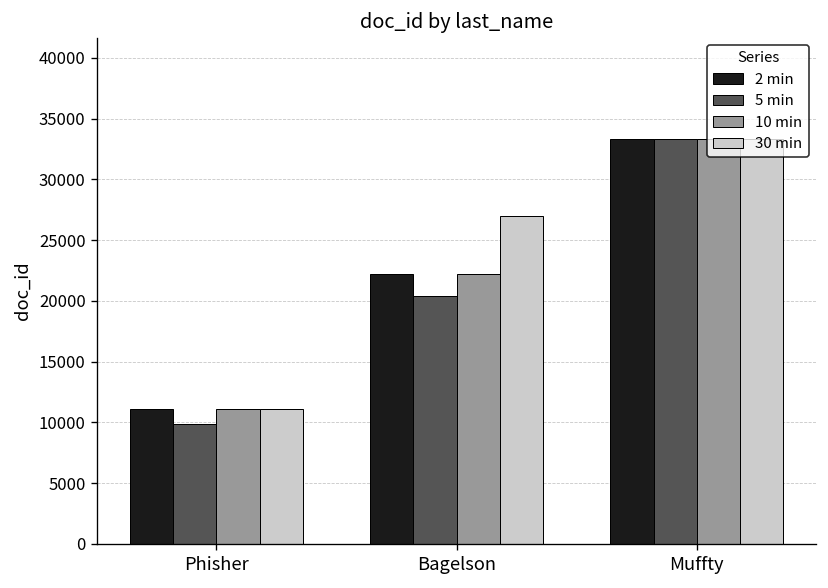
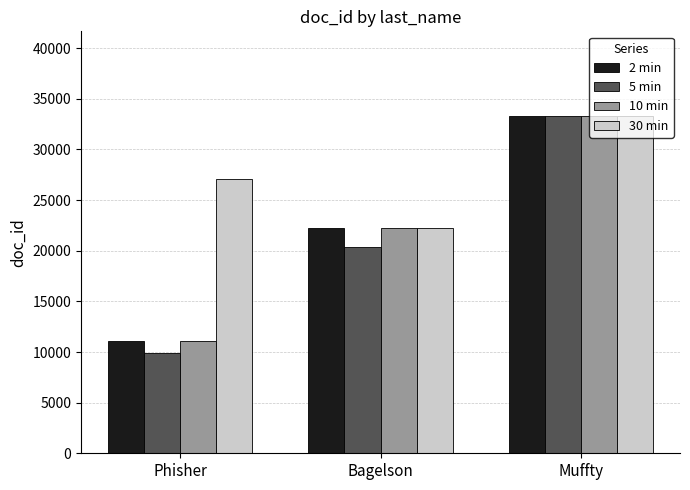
  {
    "2 min": {
      "Phisher": 11100,
      "Bagelson": 22200,
      "Muffty": 33300
    },
    "5 min": {
      "Phisher": 9900,
      "Bagelson": 20400,
      "Muffty": 33300
    },
    "10 min": {
      "Phisher": 11100,
      "Bagelson": 22200
    },
    "30 min": {
-     "Phisher": 11100,
-     "Bagelson": 26900
+     "Phisher": 27100,
+     "Bagelson": 22200
    }
  }
